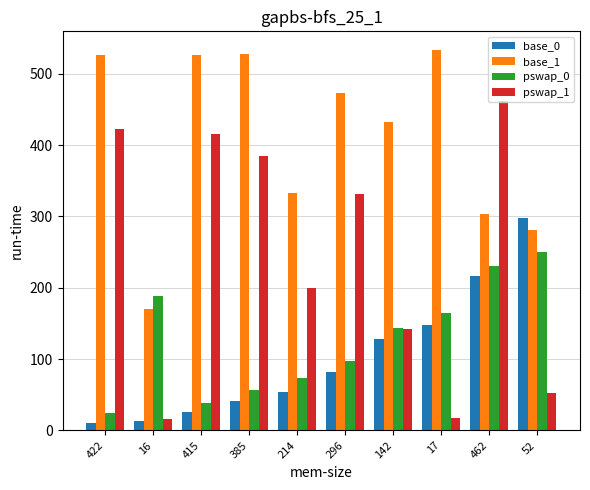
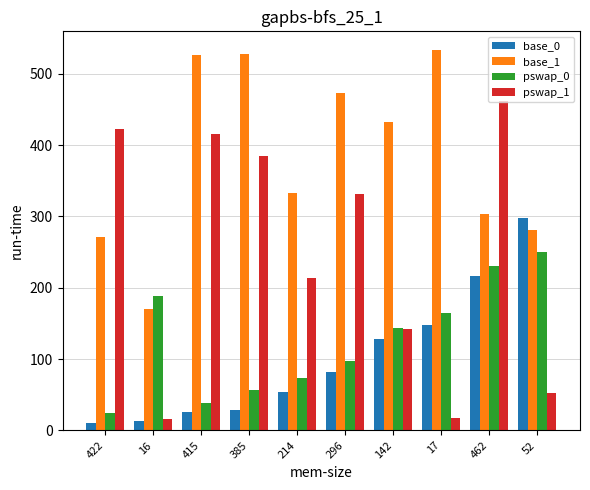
  {
    "base_0": {
      "422": 10,
      "16": 10,
      "415": 30,
-     "385": 40,
+     "385": 30,
      "214": 50,
      "296": 80,
      "142": 130,
      "17": 150,
      "462": 220,
      "52": 300
    },
    "base_1": {
-     "422": 530,
+     "422": 270,
      "16": 170,
      "415": 530,
      "385": 530,
      "214": 330,
      "296": 470,
      "142": 430,
      "17": 530,
      "462": 300,
      "52": 280
    },
    "pswap_0": {
      "422": 20,
      "16": 190,
      "415": 40,
      "385": 60,
      "214": 70,
      "296": 100,
      "142": 140,
      "17": 160,
      "462": 230,
      "52": 250
    },
    "pswap_1": {
      "422": 420,
      "16": 20,
      "415": 420,
      "385": 390,
-     "214": 200,
+     "214": 210,
      "296": 330,
      "142": 140,
      "17": 20,
      "52": 50
    }
  }
